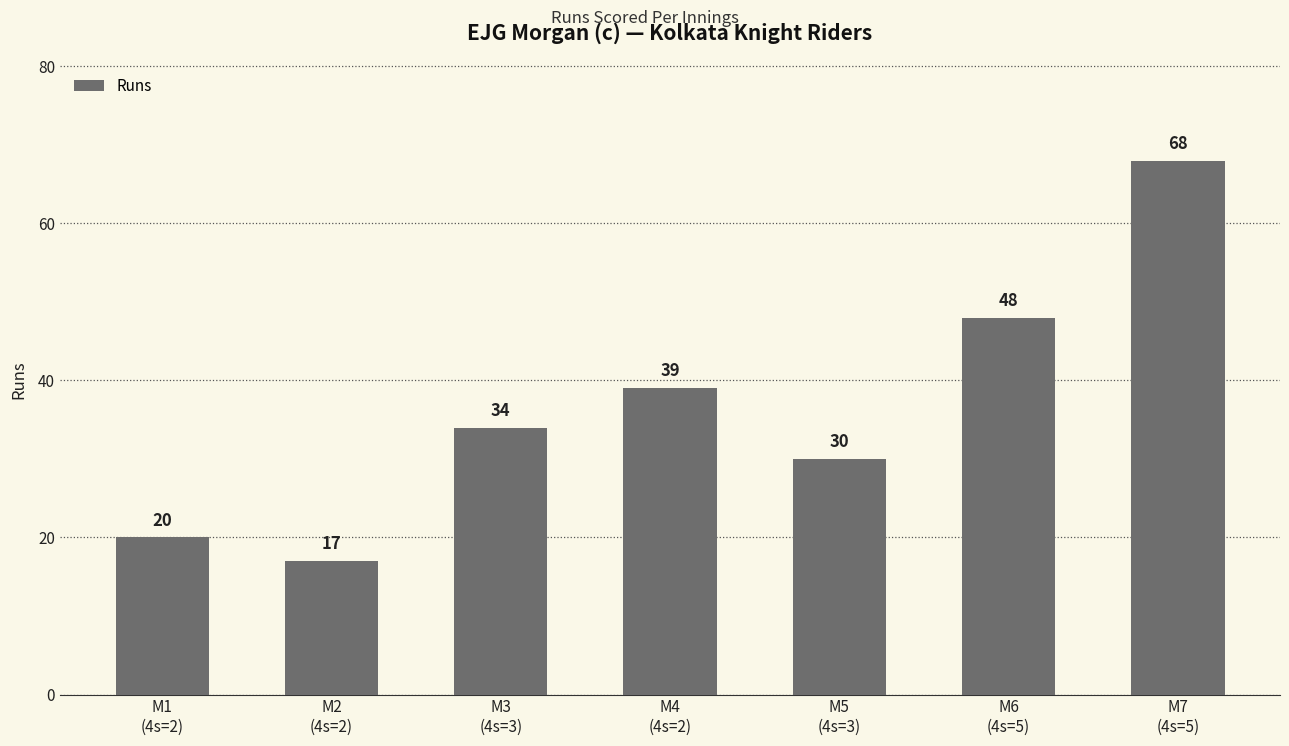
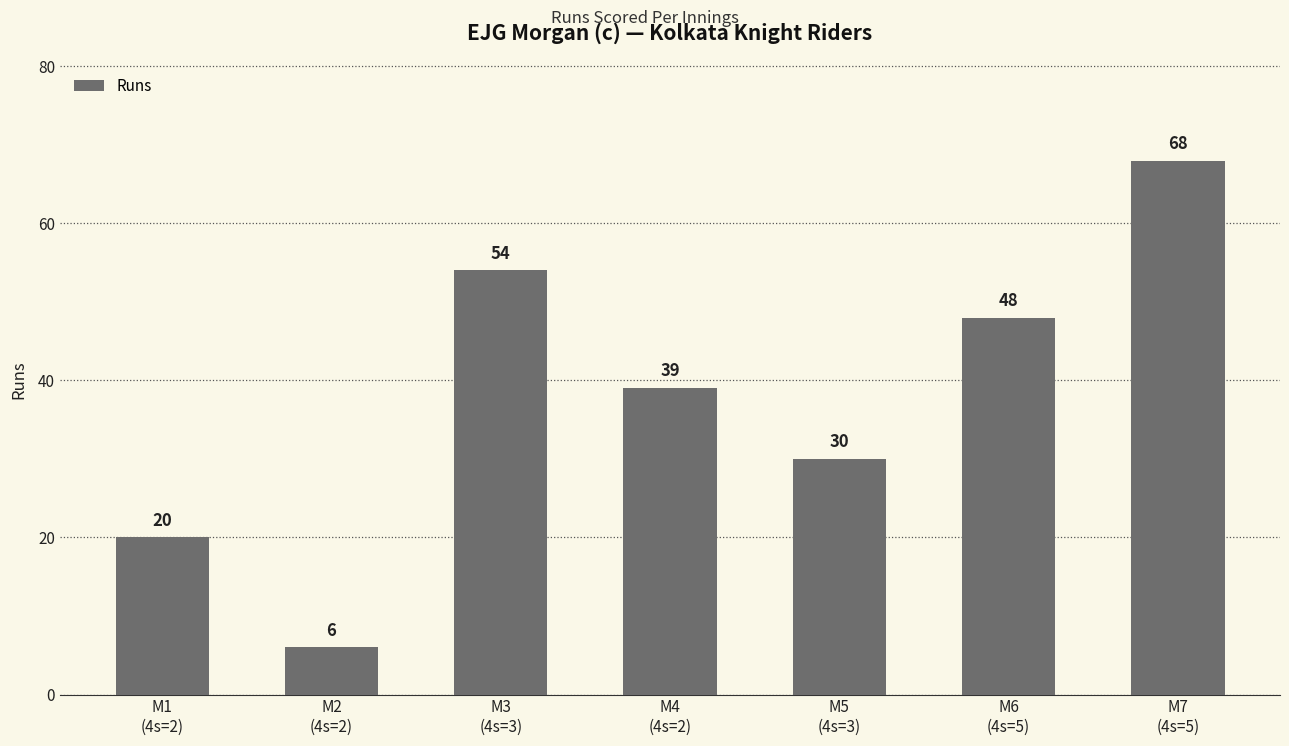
  {
    "M1 (4s=2)": 20,
-   "M2 (4s=2)": 17,
-   "M3 (4s=3)": 34,
+   "M2 (4s=2)": 6,
+   "M3 (4s=3)": 54,
    "M4 (4s=2)": 39,
    "M5 (4s=3)": 30,
    "M6 (4s=5)": 48,
    "M7 (4s=5)": 68
  }
